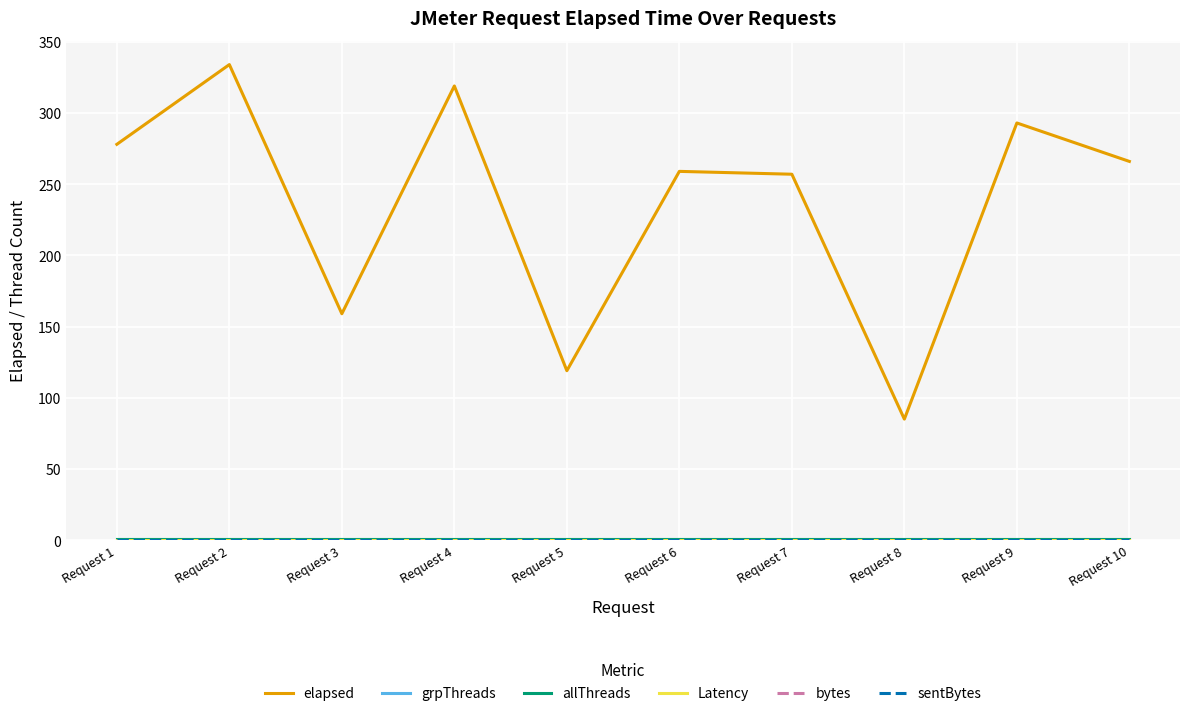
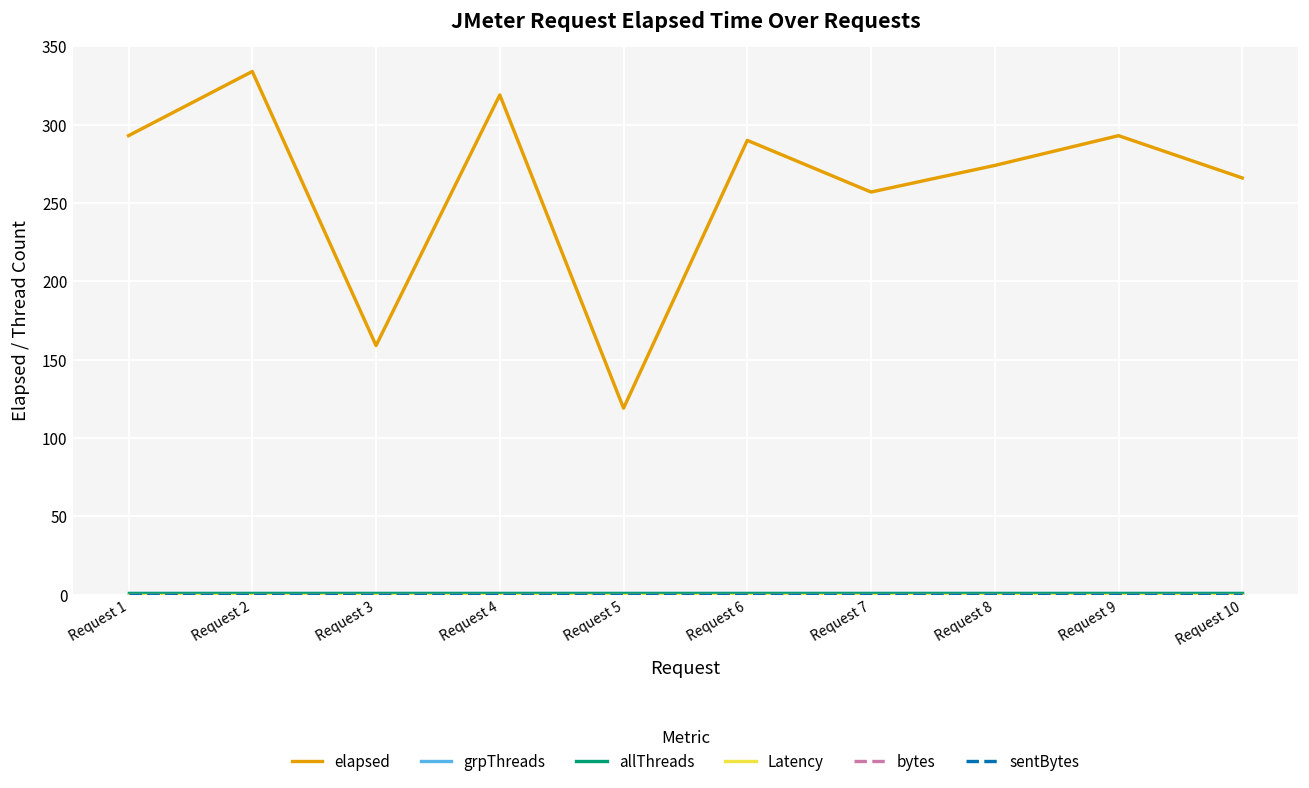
  {
    "elapsed": {
-     "Request 1": 278,
+     "Request 1": 293,
      "Request 2": 334,
      "Request 3": 159,
      "Request 4": 319,
      "Request 5": 119,
-     "Request 6": 259,
+     "Request 6": 290,
      "Request 7": 257,
-     "Request 8": 85,
+     "Request 8": 274,
      "Request 9": 293,
      "Request 10": 266
    }
  }
